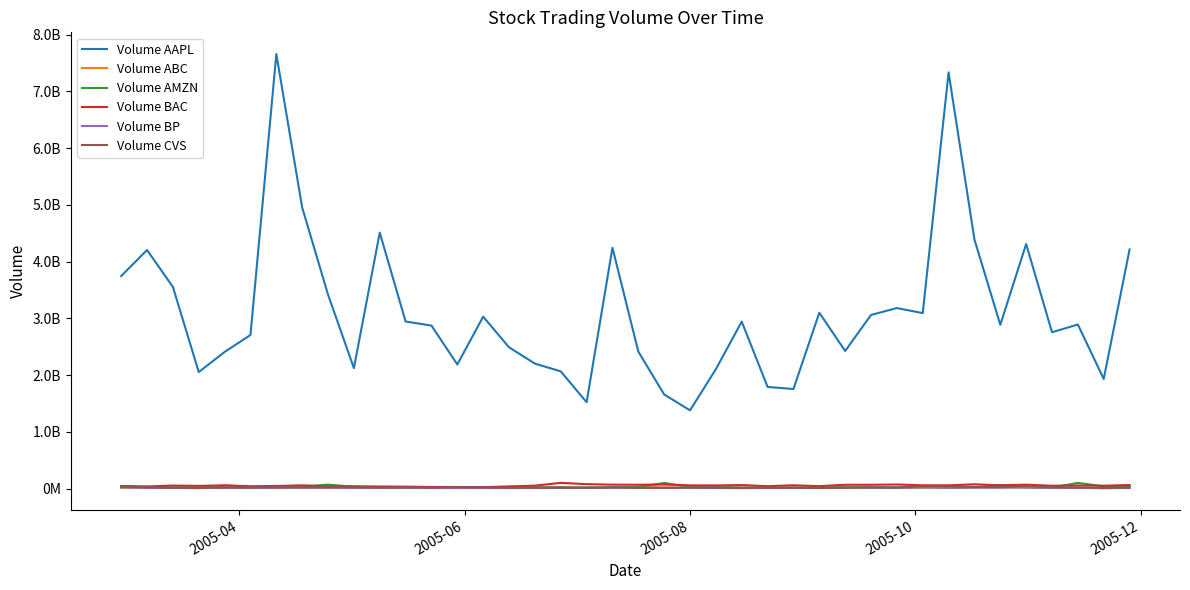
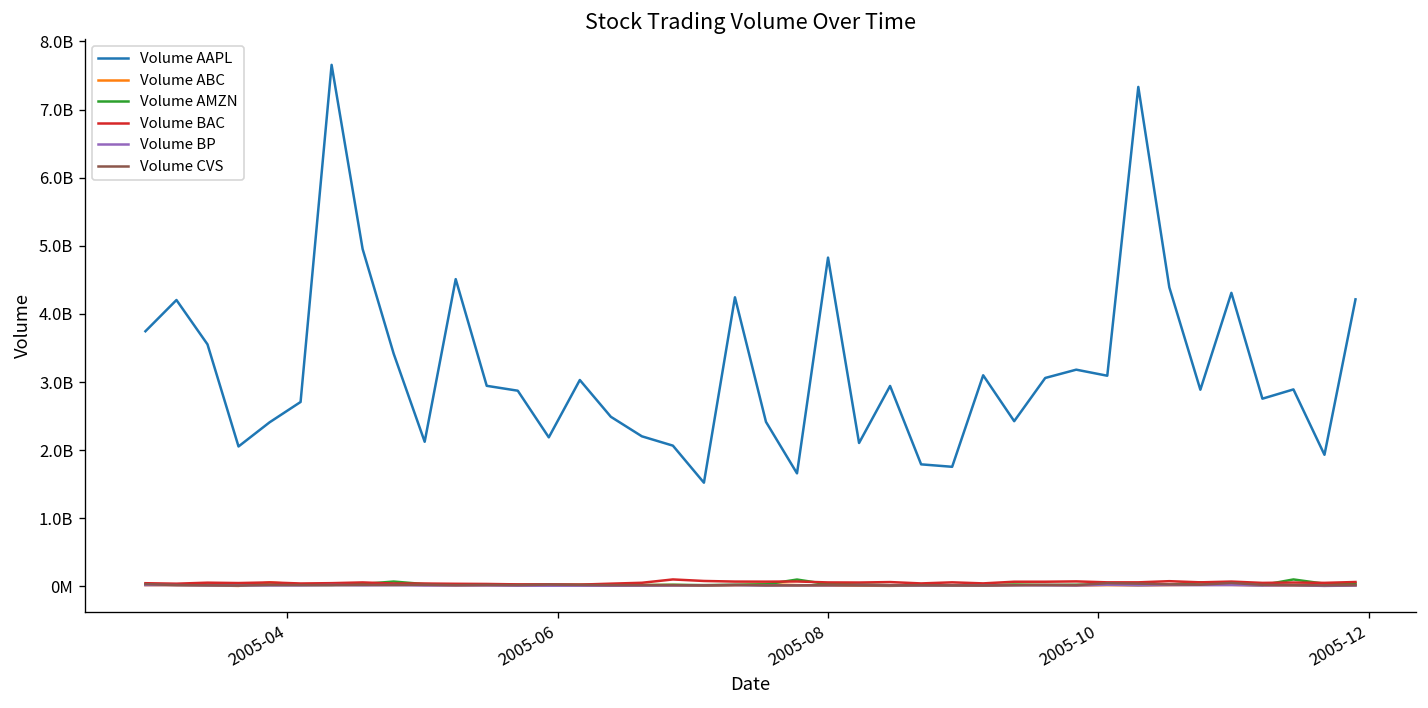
  {
    "Volume AAPL": {
-     "2005-08": 1400000000
+     "2005-08": 4800000000
    }
  }
